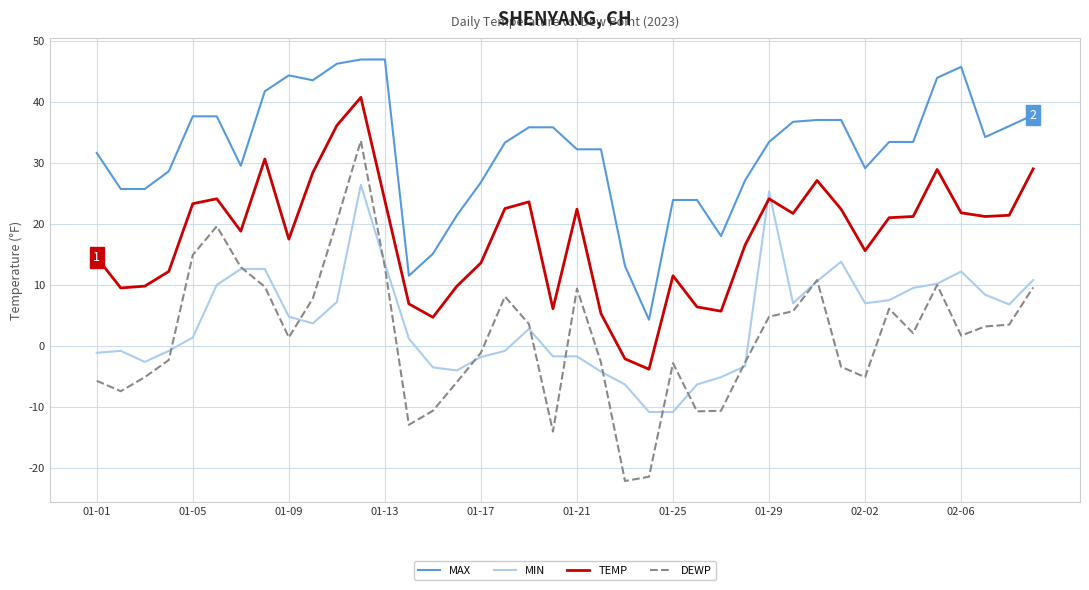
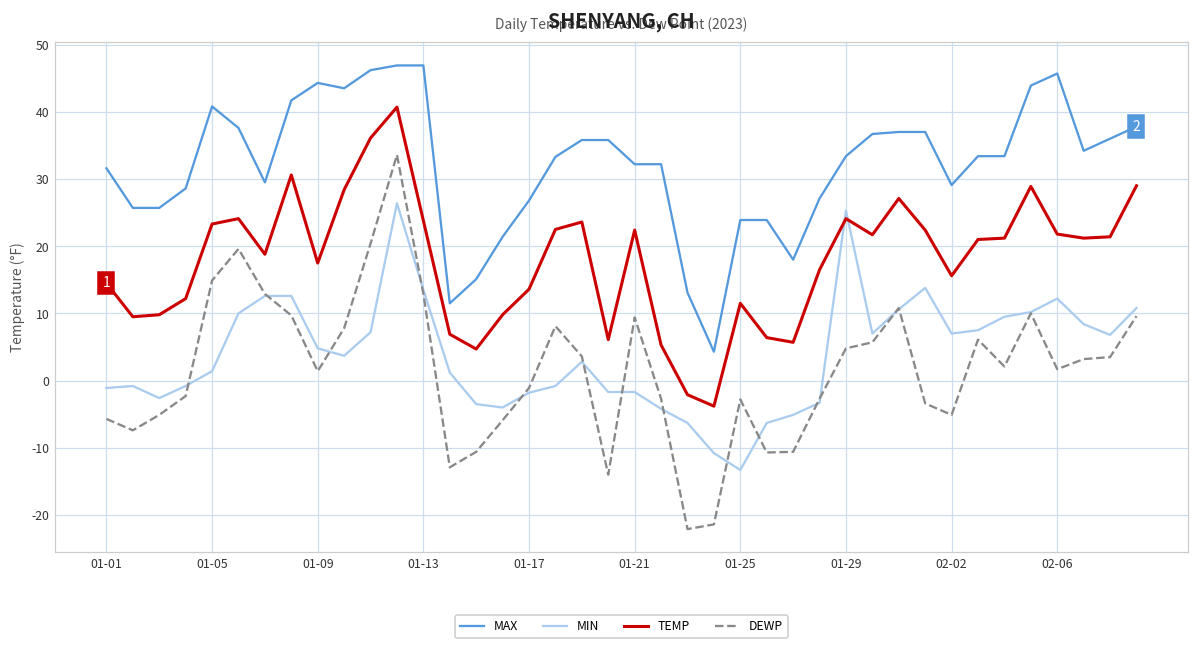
  {
    "MAX": {
      "01-01": 32,
-     "01-05": 38,
+     "01-05": 41,
      "01-09": 44,
      "01-13": 47,
      "01-17": 27,
      "01-21": 32,
      "01-25": 24,
      "01-29": 33,
      "02-02": 29,
      "02-06": 46
    },
    "MIN": {
      "01-01": -1,
      "01-05": 1,
      "01-09": 5,
      "01-13": 14,
      "01-17": -2,
      "01-21": -2,
-     "01-25": -11,
+     "01-25": -13,
      "01-29": 25,
      "02-02": 7,
      "02-06": 12
    },
    "TEMP": {
      "01-05": 23,
      "01-09": 18,
      "01-13": 24,
      "01-17": 14,
      "01-21": 22,
      "01-25": 12,
      "01-29": 24,
      "02-02": 16,
      "02-06": 22
    },
    "DEWP": {
      "01-01": -6,
      "01-05": 15,
      "01-09": 1,
      "01-13": 13,
      "01-17": -1,
      "01-21": 9,
      "01-25": -3,
      "01-29": 5,
      "02-02": -5,
      "02-06": 2
    }
  }
